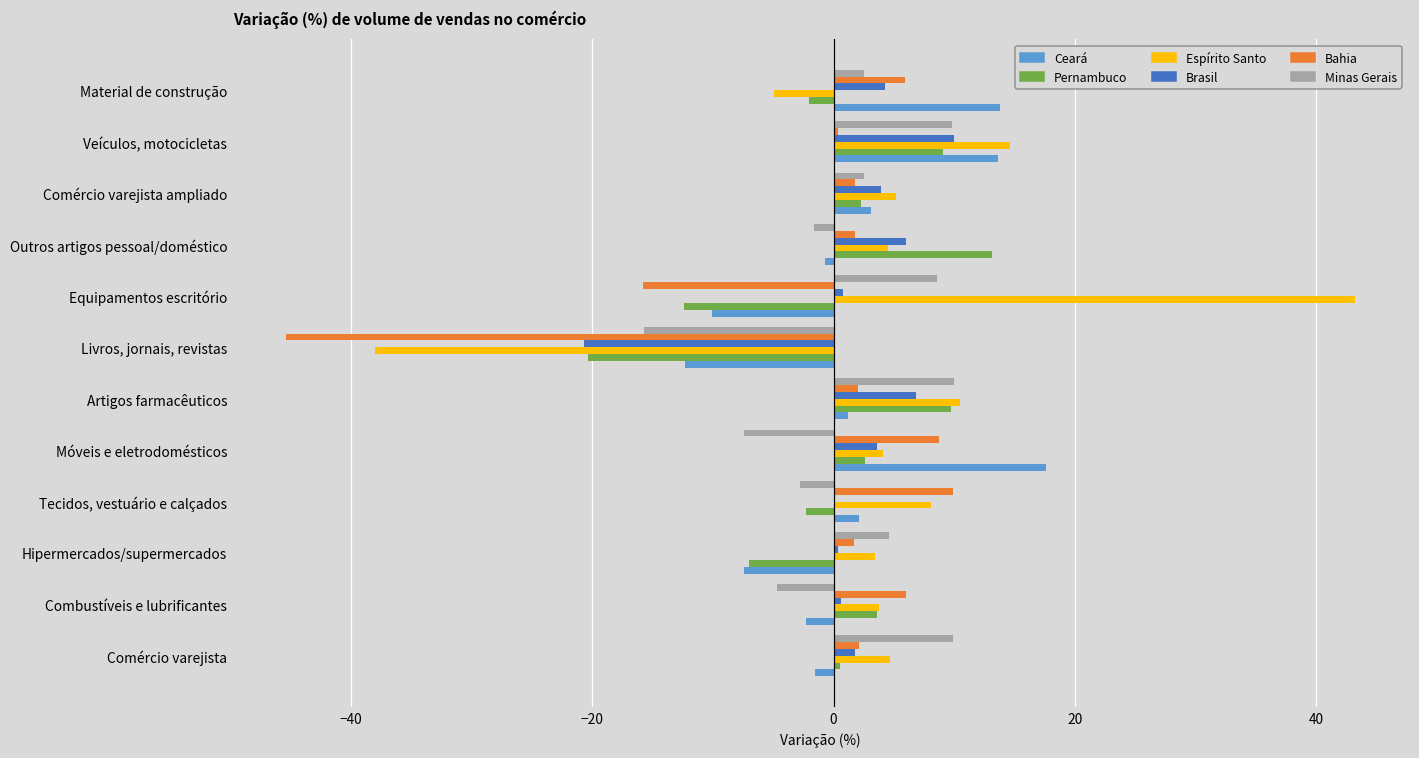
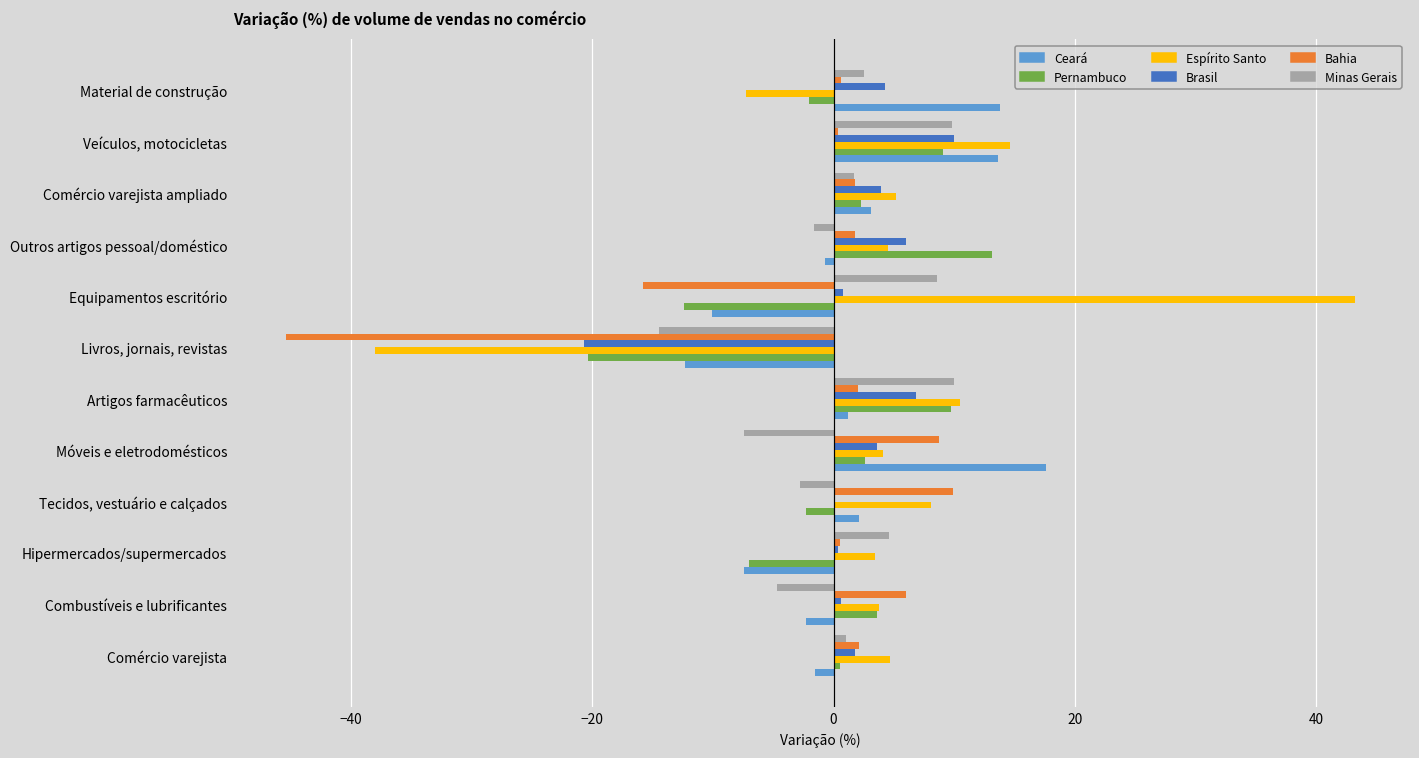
  {
    "Pernambuco": {
      "Material de construção": -2.0,
      "Veículos, motocicletas": 9.1,
      "Comércio varejista ampliado": 2.3,
      "Outros artigos pessoal/doméstico": 13.1,
      "Equipamentos escritório": -12.4,
      "Livros, jornais, revistas": -20.4,
      "Artigos farmacêuticos": 9.7,
      "Móveis e eletrodomésticos": 2.6,
      "Tecidos, vestuário e calçados": -2.3,
      "Hipermercados/supermercados": -7.0,
      "Combustíveis e lubrificantes": 3.6,
      "Comércio varejista": 0.5
    },
    "Espírito Santo": {
-     "Material de construção": -4.9,
+     "Material de construção": -7.3,
      "Veículos, motocicletas": 14.6,
      "Comércio varejista ampliado": 5.2,
      "Outros artigos pessoal/doméstico": 4.5,
      "Equipamentos escritório": 43.2,
      "Livros, jornais, revistas": -38.0,
      "Artigos farmacêuticos": 10.5,
      "Móveis e eletrodomésticos": 4.1,
      "Tecidos, vestuário e calçados": 8.1,
      "Hipermercados/supermercados": 3.4,
      "Combustíveis e lubrificantes": 3.8,
      "Comércio varejista": 4.7
    },
    "Bahia": {
-     "Material de construção": 5.9,
+     "Material de construção": 0.6,
      "Veículos, motocicletas": 0.4,
      "Comércio varejista ampliado": 1.8,
      "Outros artigos pessoal/doméstico": 1.8,
      "Equipamentos escritório": -15.8,
      "Livros, jornais, revistas": -45.4,
      "Artigos farmacêuticos": 2.0,
      "Móveis e eletrodomésticos": 8.7,
      "Tecidos, vestuário e calçados": 9.9,
-     "Hipermercados/supermercados": 1.7,
+     "Hipermercados/supermercados": 0.5,
      "Combustíveis e lubrificantes": 6.0,
      "Comércio varejista": 2.1
    },
    "Minas Gerais": {
      "Material de construção": 2.5,
      "Veículos, motocicletas": 9.8,
-     "Comércio varejista ampliado": 2.5,
+     "Comércio varejista ampliado": 1.7,
      "Outros artigos pessoal/doméstico": -1.6,
      "Equipamentos escritório": 8.6,
-     "Livros, jornais, revistas": -15.7,
+     "Livros, jornais, revistas": -14.5,
      "Artigos farmacêuticos": 10.0,
      "Móveis e eletrodomésticos": -7.4,
      "Tecidos, vestuário e calçados": -2.8,
      "Hipermercados/supermercados": 4.6,
      "Combustíveis e lubrificantes": -4.7,
-     "Comércio varejista": 9.9
+     "Comércio varejista": 1.0
    }
  }
